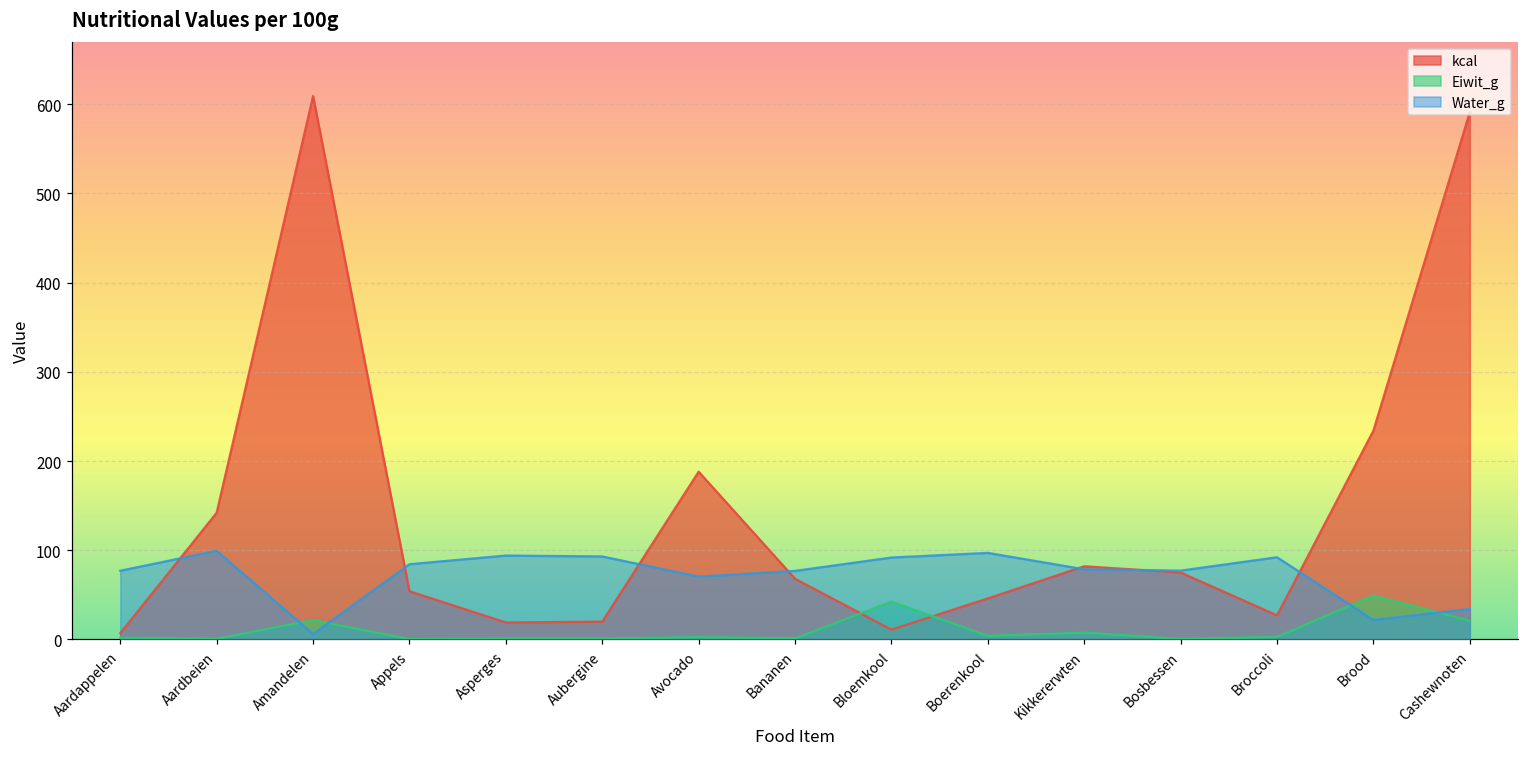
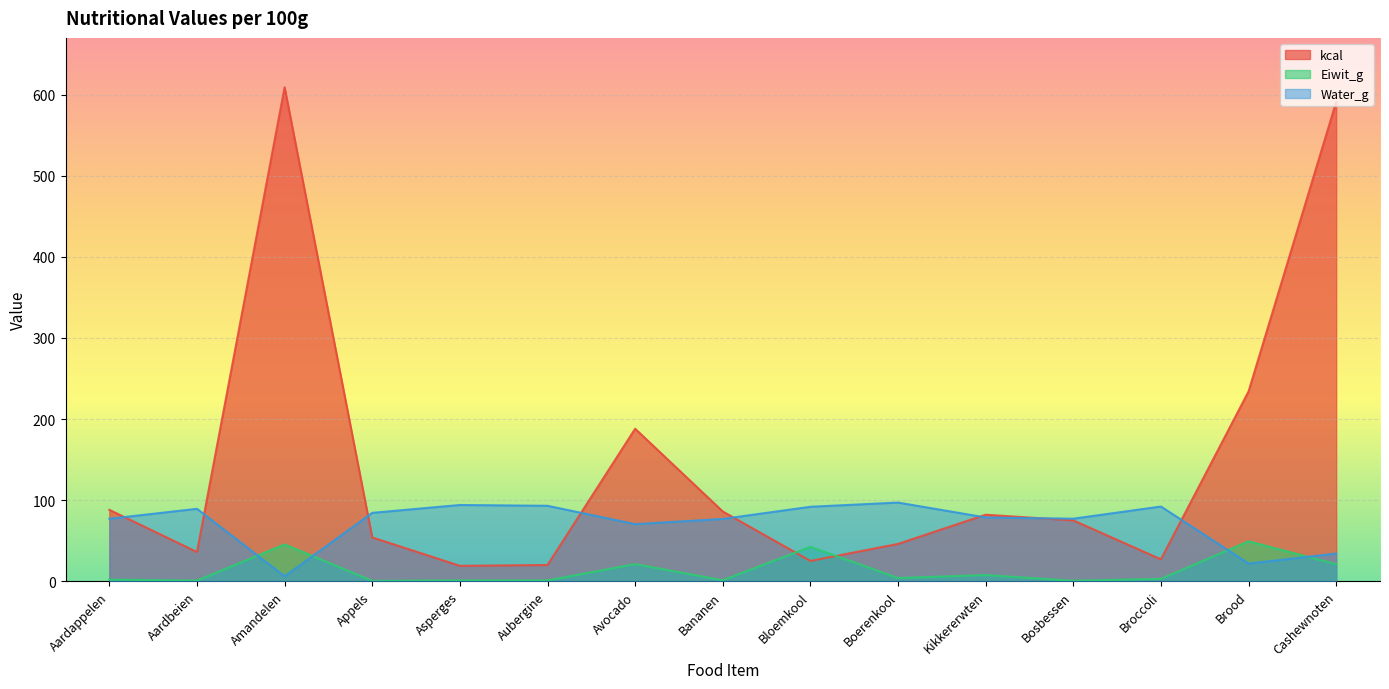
  {
    "kcal": {
-     "Aardappelen": 10,
-     "Aardbeien": 140,
+     "Aardappelen": 90,
+     "Aardbeien": 40,
      "Amandelen": 610,
      "Appels": 50,
      "Asperges": 20,
      "Aubergine": 20,
      "Avocado": 190,
-     "Bananen": 70,
-     "Bloemkool": 10,
+     "Bananen": 90,
+     "Bloemkool": 30,
      "Boerenkool": 50,
      "Kikkererwten": 80,
      "Broccoli": 30,
      "Brood": 230
    },
    "Eiwit_g": {
      "Aardappelen": 0,
      "Aardbeien": 0,
-     "Amandelen": 20,
+     "Amandelen": 50,
      "Appels": 0,
      "Asperges": 0,
      "Aubergine": 0,
-     "Avocado": 0,
+     "Avocado": 20,
      "Bananen": 0,
      "Bloemkool": 40,
      "Boerenkool": 0,
      "Kikkererwten": 10,
      "Bosbessen": 0,
      "Broccoli": 0,
      "Brood": 50,
      "Cashewnoten": 20
    },
    "Water_g": {
      "Aardappelen": 80,
-     "Aardbeien": 100,
+     "Aardbeien": 90,
      "Amandelen": 10,
      "Appels": 80,
      "Asperges": 90,
      "Aubergine": 90,
      "Avocado": 70,
      "Bananen": 80,
      "Bloemkool": 90,
      "Boerenkool": 100,
      "Kikkererwten": 80,
      "Broccoli": 90,
      "Brood": 20,
      "Cashewnoten": 30
    }
  }
